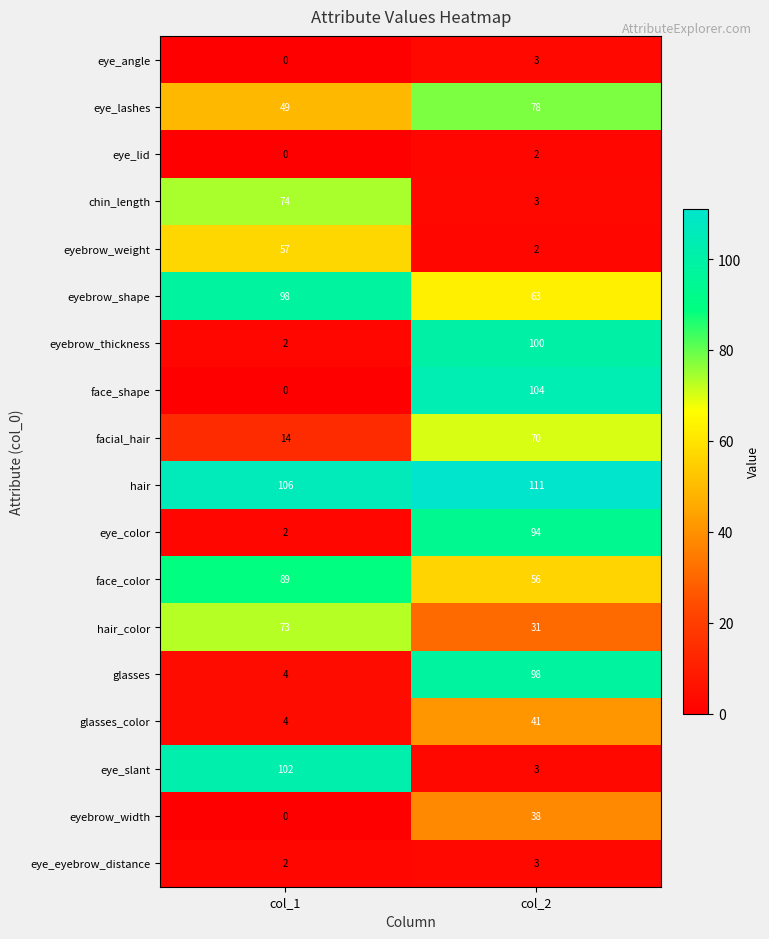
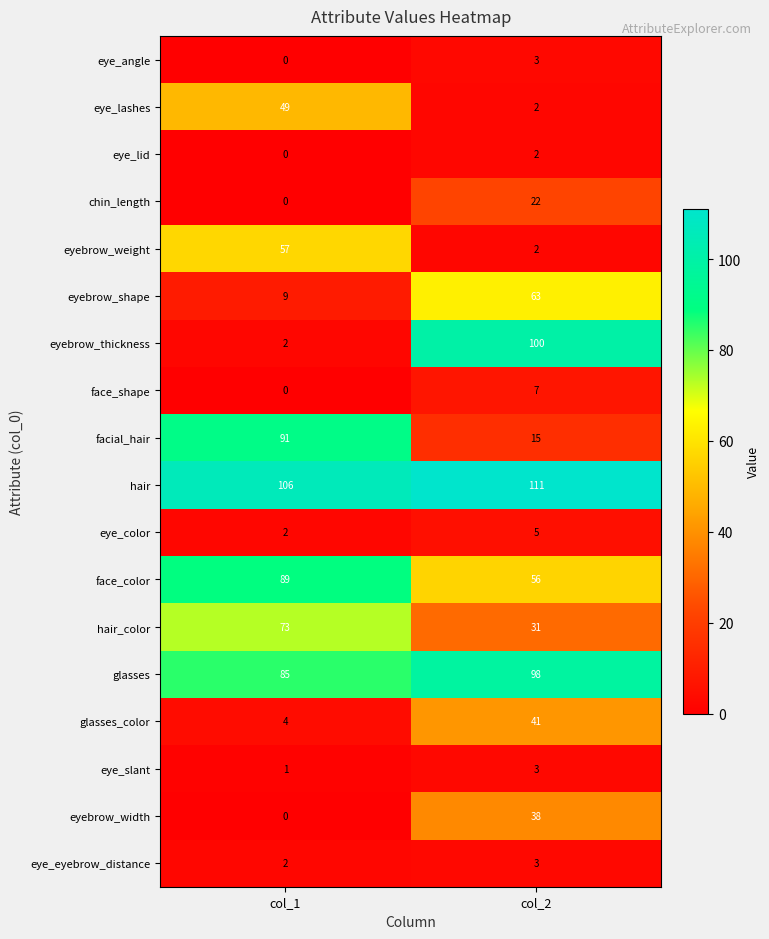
  {
    "eye_angle": {
      "col_1": 0,
      "col_2": 3
    },
    "eye_lashes": {
      "col_1": 49,
-     "col_2": 78
+     "col_2": 2
    },
    "eye_lid": {
      "col_1": 0,
      "col_2": 2
    },
    "chin_length": {
-     "col_1": 74,
-     "col_2": 3
+     "col_1": 0,
+     "col_2": 22
    },
    "eyebrow_weight": {
      "col_1": 57,
      "col_2": 2
    },
    "eyebrow_shape": {
-     "col_1": 98,
+     "col_1": 9,
      "col_2": 63
    },
    "eyebrow_thickness": {
      "col_1": 2,
      "col_2": 100
    },
    "face_shape": {
      "col_1": 0,
-     "col_2": 104
+     "col_2": 7
    },
    "facial_hair": {
-     "col_1": 14,
-     "col_2": 70
+     "col_1": 91,
+     "col_2": 15
    },
    "hair": {
      "col_1": 106,
      "col_2": 111
    },
    "eye_color": {
      "col_1": 2,
-     "col_2": 94
+     "col_2": 5
    },
    "face_color": {
      "col_1": 89,
      "col_2": 56
    },
    "hair_color": {
      "col_1": 73,
      "col_2": 31
    },
    "glasses": {
-     "col_1": 4,
+     "col_1": 85,
      "col_2": 98
    },
    "glasses_color": {
      "col_1": 4,
      "col_2": 41
    },
    "eye_slant": {
-     "col_1": 102,
+     "col_1": 1,
      "col_2": 3
    },
    "eyebrow_width": {
      "col_1": 0,
      "col_2": 38
    },
    "eye_eyebrow_distance": {
      "col_1": 2,
      "col_2": 3
    }
  }
